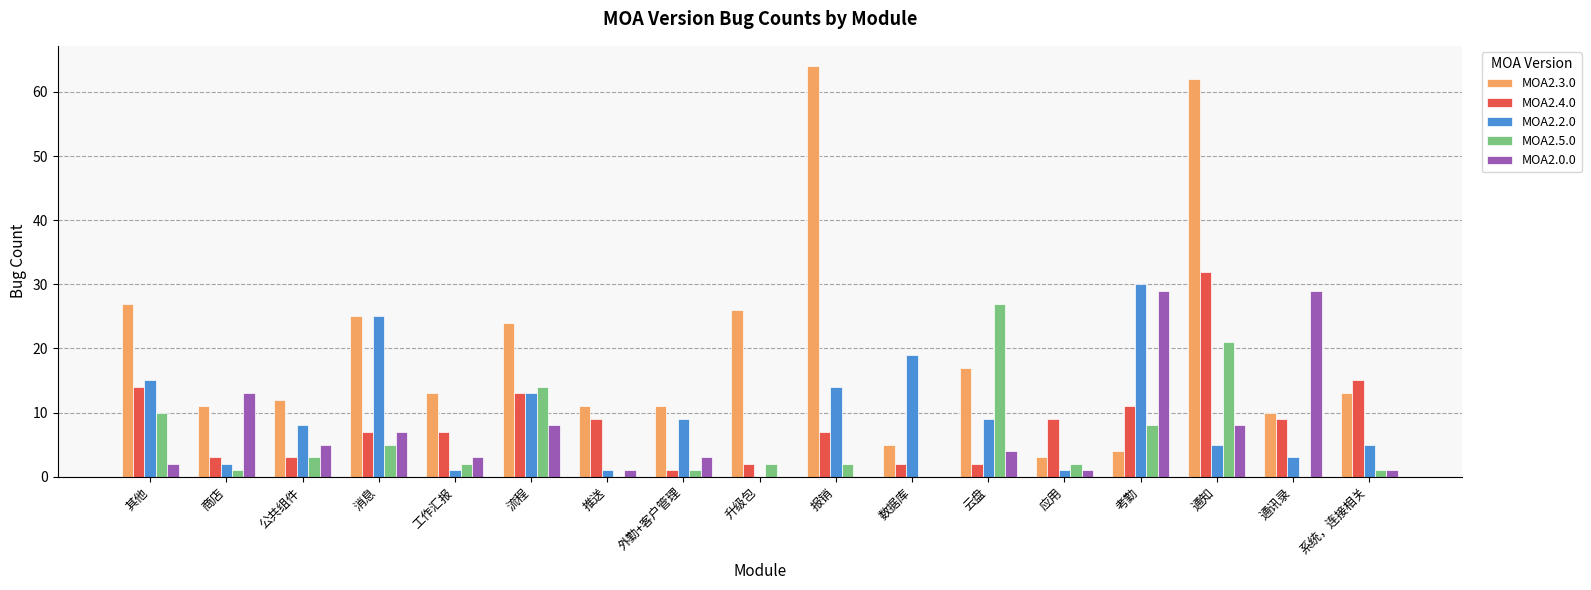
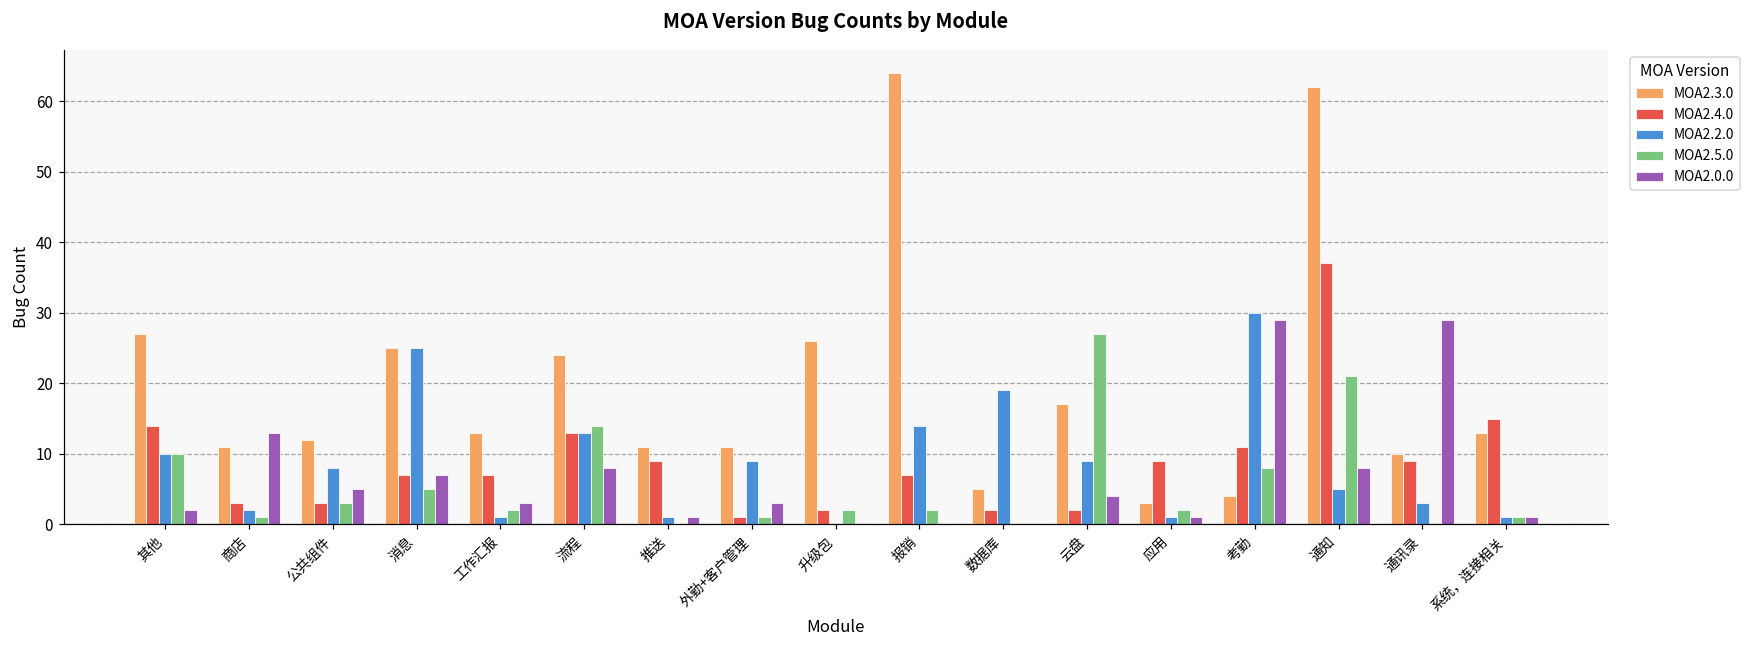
  {
    "MOA2.3.0": {
      "其他": 27,
      "商店": 11,
      "公共组件": 12,
      "消息": 25,
      "工作汇报": 13,
      "流程": 24,
      "推送": 11,
      "外勤+客户管理": 11,
      "升级包": 26,
      "报销": 64,
      "数据库": 5,
      "云盘": 17,
      "应用": 3,
      "考勤": 4,
      "通知": 62,
      "通讯录": 10,
      "系统，连接相关": 13
    },
    "MOA2.4.0": {
      "其他": 14,
      "商店": 3,
      "公共组件": 3,
      "消息": 7,
      "工作汇报": 7,
      "流程": 13,
      "推送": 9,
      "外勤+客户管理": 1,
      "升级包": 2,
      "报销": 7,
      "数据库": 2,
      "云盘": 2,
      "应用": 9,
      "考勤": 11,
-     "通知": 32,
+     "通知": 37,
      "通讯录": 9,
      "系统，连接相关": 15
    },
    "MOA2.2.0": {
-     "其他": 15,
+     "其他": 10,
      "商店": 2,
      "公共组件": 8,
      "消息": 25,
      "工作汇报": 1,
      "流程": 13,
      "推送": 1,
      "外勤+客户管理": 9,
      "升级包": 0,
      "报销": 14,
      "数据库": 19,
      "云盘": 9,
      "应用": 1,
      "考勤": 30,
      "通知": 5,
      "通讯录": 3,
-     "系统，连接相关": 5
+     "系统，连接相关": 1
    },
    "MOA2.5.0": {
      "其他": 10,
      "商店": 1,
      "公共组件": 3,
      "消息": 5,
      "工作汇报": 2,
      "流程": 14,
      "推送": 0,
      "外勤+客户管理": 1,
      "升级包": 2,
      "报销": 2,
      "数据库": 0,
      "云盘": 27,
      "应用": 2,
      "考勤": 8,
      "通知": 21,
      "通讯录": 0,
      "系统，连接相关": 1
    },
    "MOA2.0.0": {
      "其他": 2,
      "商店": 13,
      "公共组件": 5,
      "消息": 7,
      "工作汇报": 3,
      "流程": 8,
      "推送": 1,
      "外勤+客户管理": 3,
      "升级包": 0,
      "报销": 0,
      "数据库": 0,
      "云盘": 4,
      "应用": 1,
      "考勤": 29,
      "通知": 8,
      "通讯录": 29,
      "系统，连接相关": 1
    }
  }
